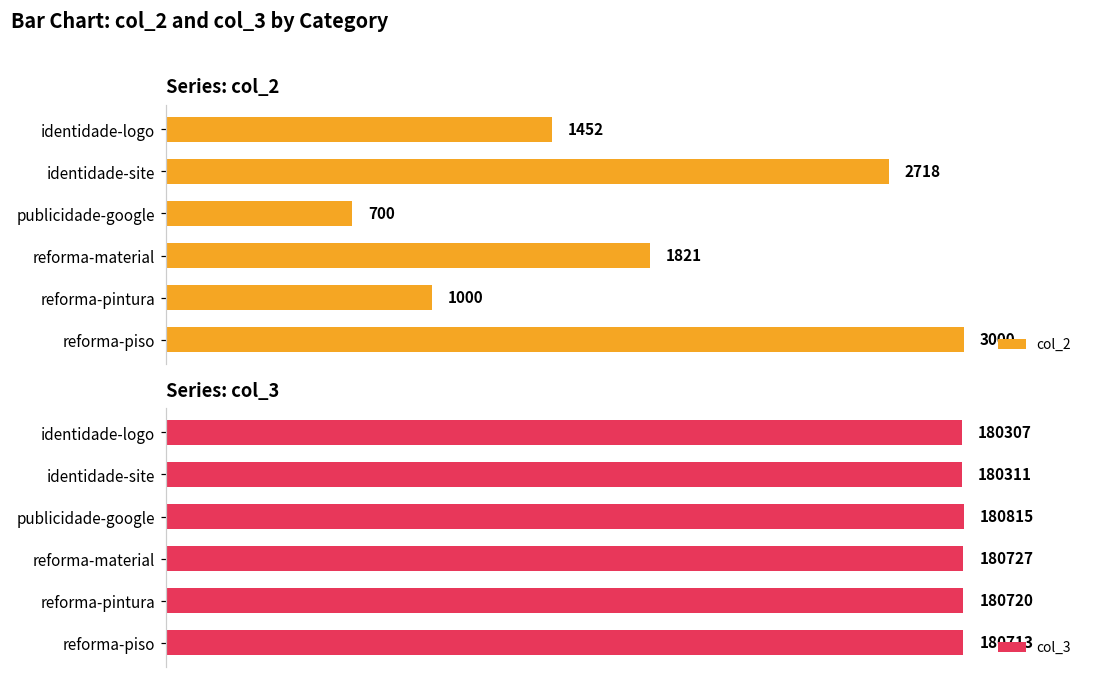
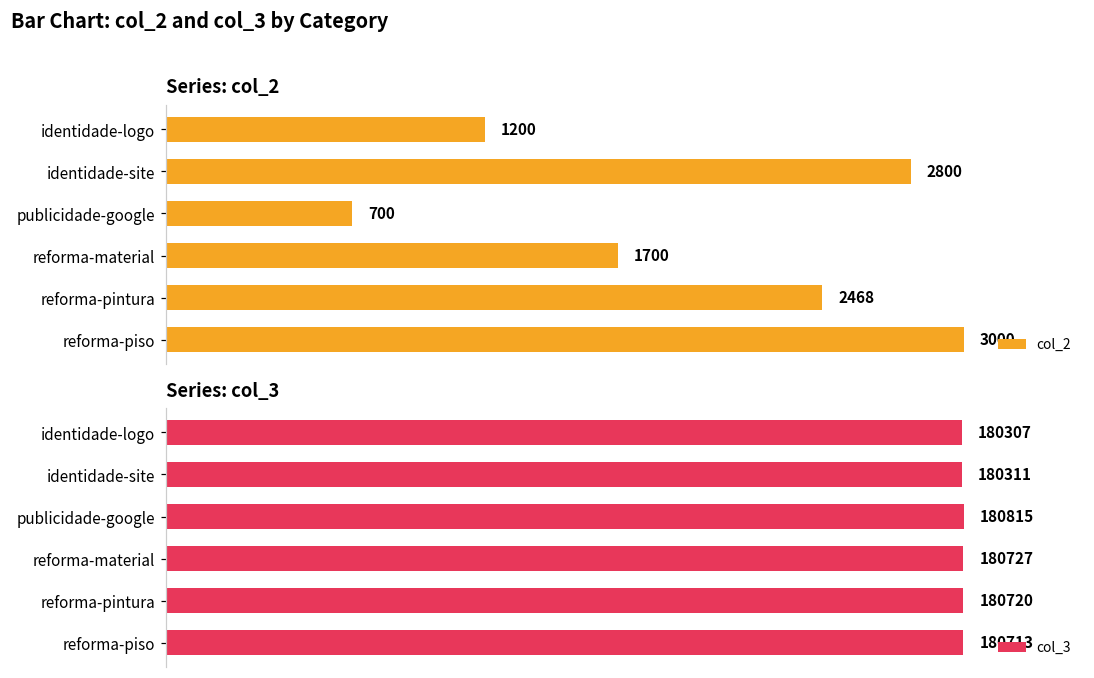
  {
    "Series: col_2": {
-     "identidade-logo": 1452,
-     "identidade-site": 2718,
-     "reforma-material": 1821,
-     "reforma-pintura": 1000
+     "identidade-logo": 1200,
+     "identidade-site": 2800,
+     "reforma-material": 1700,
+     "reforma-pintura": 2468
    }
  }
